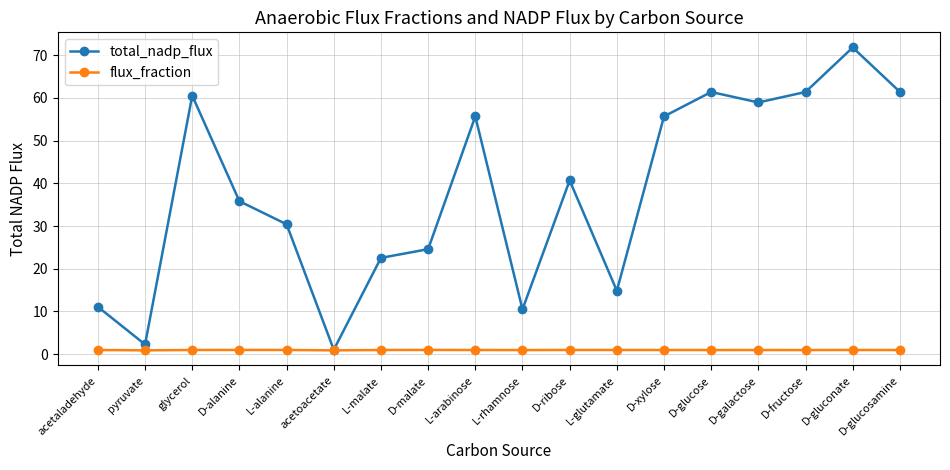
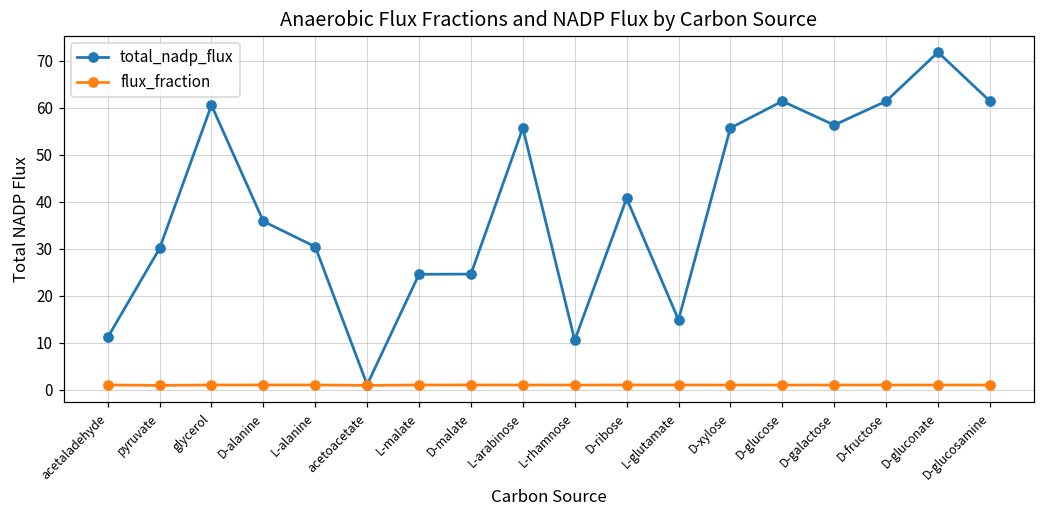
  {
    "total_nadp_flux": {
      "acetaladehyde": 11,
-     "pyruvate": 2,
+     "pyruvate": 30,
      "glycerol": 61,
      "D-alanine": 36,
      "L-alanine": 30,
-     "L-malate": 23,
+     "L-malate": 25,
      "D-malate": 25,
      "L-arabinose": 56,
      "L-rhamnose": 11,
      "D-ribose": 41,
      "L-glutamate": 15,
      "D-xylose": 56,
      "D-glucose": 61,
-     "D-galactose": 59,
+     "D-galactose": 56,
      "D-fructose": 61,
      "D-gluconate": 72,
      "D-glucosamine": 61
    },
    "flux_fraction": {
      "acetaladehyde": 1,
      "pyruvate": 1,
      "glycerol": 1,
      "D-alanine": 1,
      "L-alanine": 1,
      "L-malate": 1,
      "D-malate": 1,
      "L-arabinose": 1,
      "L-rhamnose": 1,
      "D-ribose": 1,
      "L-glutamate": 1,
      "D-xylose": 1,
      "D-glucose": 1,
      "D-galactose": 1,
      "D-fructose": 1,
      "D-gluconate": 1,
      "D-glucosamine": 1
    }
  }
